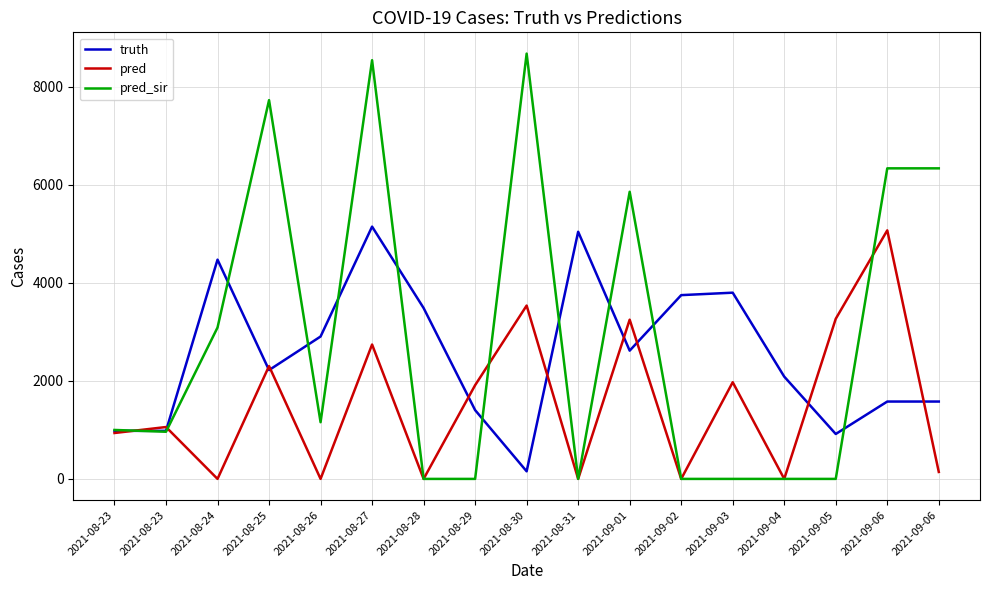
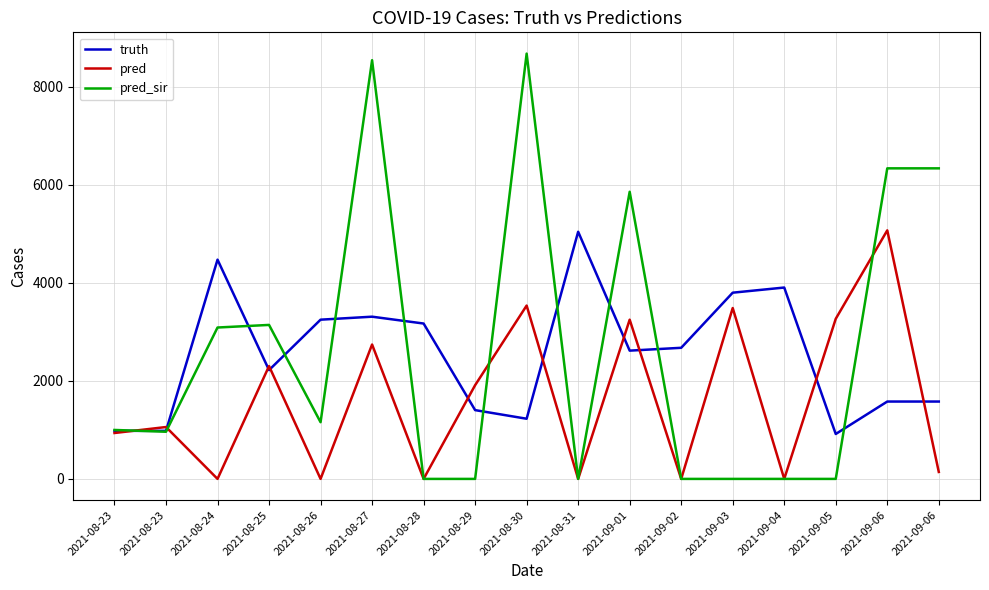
  {
    "truth": {
      "2021-08-24": 4500,
      "2021-08-25": 2200,
-     "2021-08-26": 2900,
-     "2021-08-27": 5100,
-     "2021-08-28": 3500,
+     "2021-08-26": 3300,
+     "2021-08-27": 3300,
+     "2021-08-28": 3200,
      "2021-08-29": 1400,
-     "2021-08-30": 200,
+     "2021-08-30": 1200,
      "2021-08-31": 5000,
      "2021-09-01": 2600,
-     "2021-09-02": 3800,
+     "2021-09-02": 2700,
      "2021-09-03": 3800,
-     "2021-09-04": 2100,
+     "2021-09-04": 3900,
      "2021-09-05": 900
    },
    "pred": {
      "2021-08-24": 0,
      "2021-08-25": 2300,
      "2021-08-26": 0,
      "2021-08-27": 2700,
      "2021-08-29": 1900,
      "2021-08-30": 3500,
      "2021-09-01": 3300,
-     "2021-09-03": 2000,
+     "2021-09-03": 3500,
      "2021-09-05": 3300
    },
    "pred_sir": {
      "2021-08-24": 3100,
-     "2021-08-25": 7700,
+     "2021-08-25": 3100,
      "2021-08-26": 1200,
      "2021-08-27": 8500,
      "2021-08-29": 0,
      "2021-08-30": 8700,
      "2021-09-01": 5900,
      "2021-09-03": 0,
      "2021-09-05": 0
    }
  }
